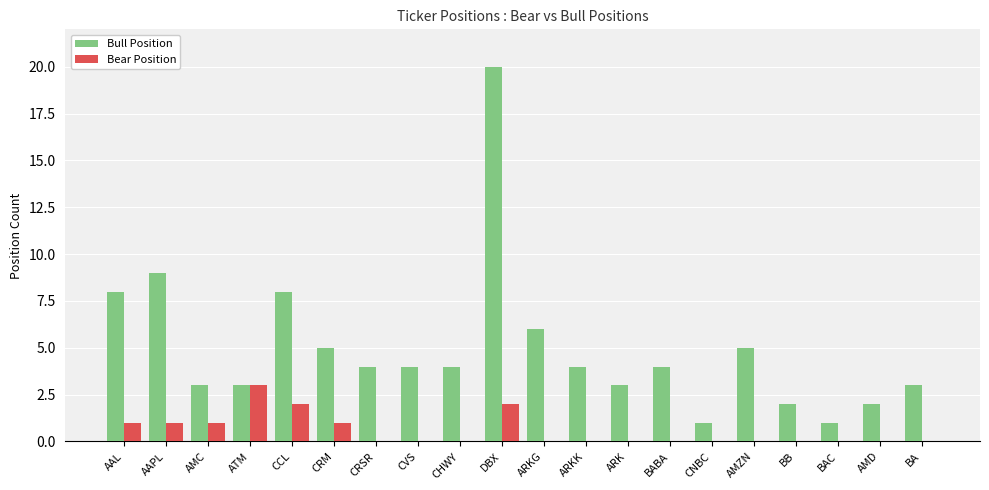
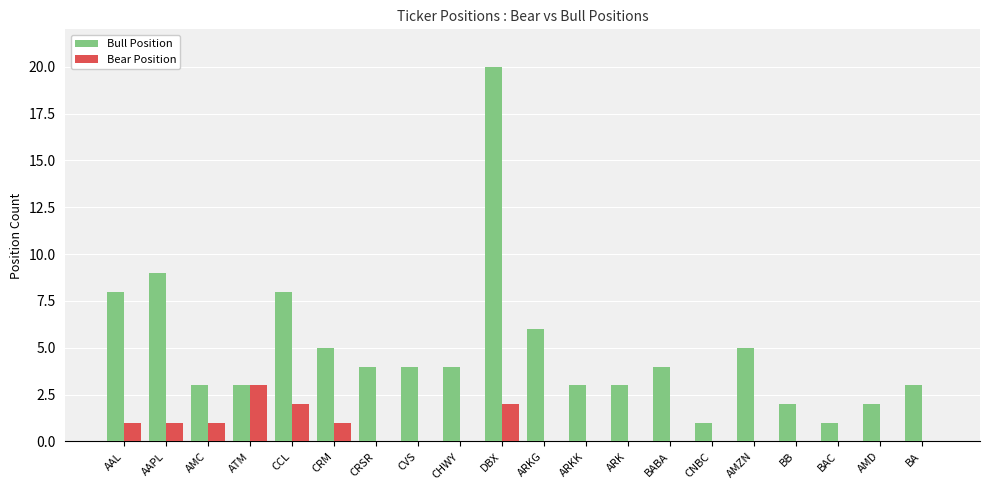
  {
    "Bull Position": {
      "AAL": 8,
      "AAPL": 9,
      "AMC": 3,
      "ATM": 3,
      "CCL": 8,
      "CRM": 5,
      "CRSR": 4,
      "CVS": 4,
      "CHWY": 4,
      "DBX": 20,
      "ARKG": 6,
-     "ARKK": 4,
+     "ARKK": 3,
      "ARK": 3,
      "BABA": 4,
      "CNBC": 1,
      "AMZN": 5,
      "BB": 2,
      "BAC": 1,
      "AMD": 2,
      "BA": 3
    },
    "Bear Position": {
      "AAL": 1,
      "AAPL": 1,
      "AMC": 1,
      "ATM": 3,
      "CCL": 2,
      "CRM": 1,
      "CRSR": 0,
      "CVS": 0,
      "CHWY": 0,
      "DBX": 2,
      "ARKG": 0,
      "ARKK": 0,
      "ARK": 0,
      "BABA": 0,
      "CNBC": 0,
      "AMZN": 0,
      "BB": 0,
      "BAC": 0,
      "AMD": 0,
      "BA": 0
    }
  }
